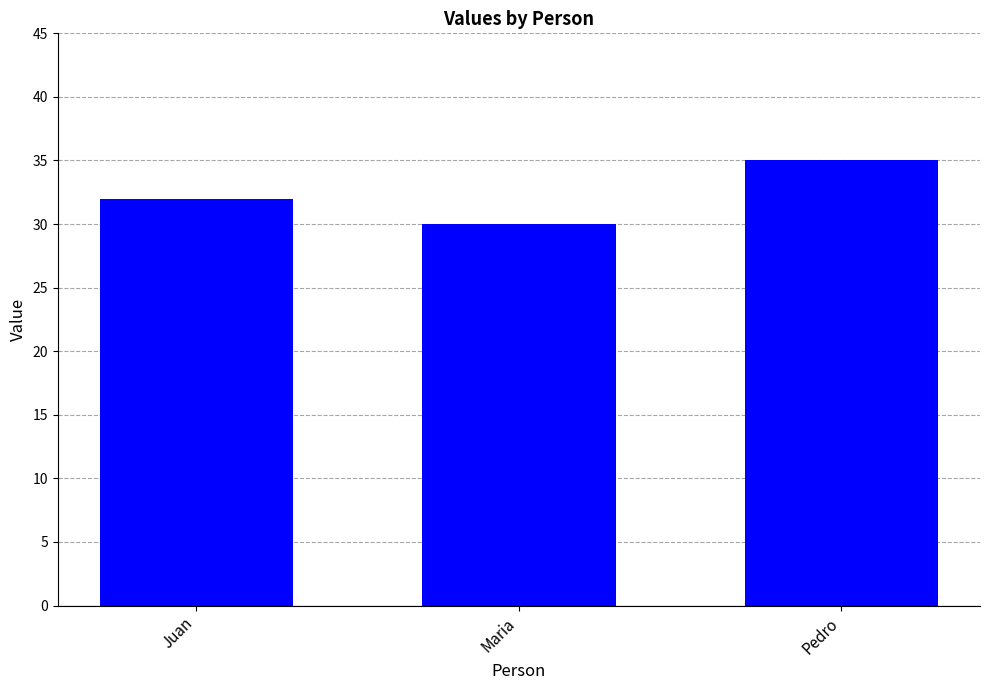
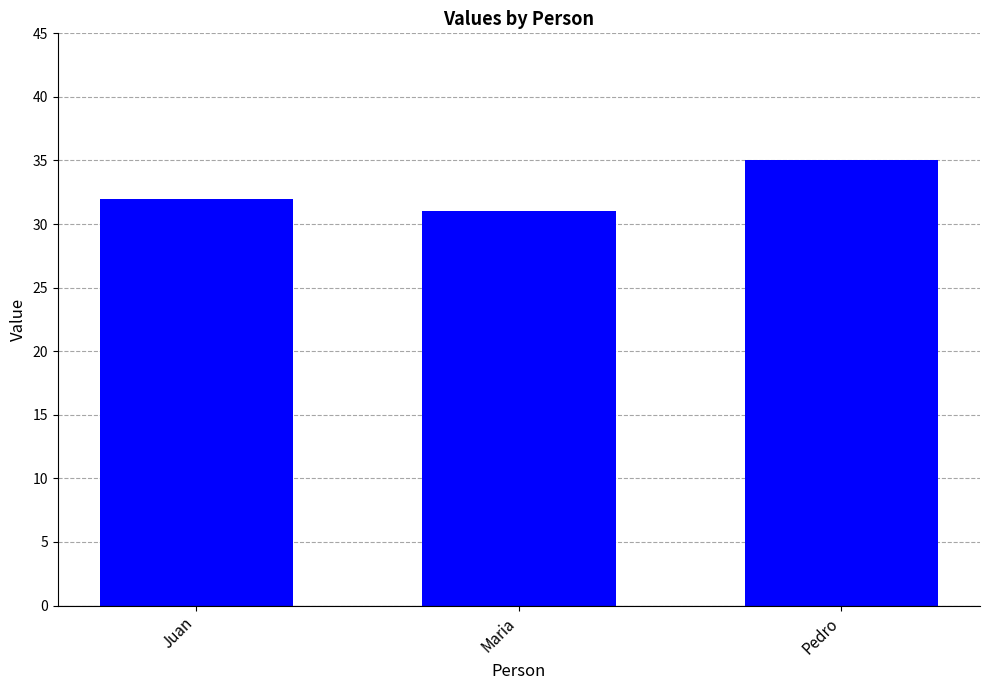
  {
    "Juan": 32,
-   "Maria": 30,
+   "Maria": 31,
    "Pedro": 35
  }
